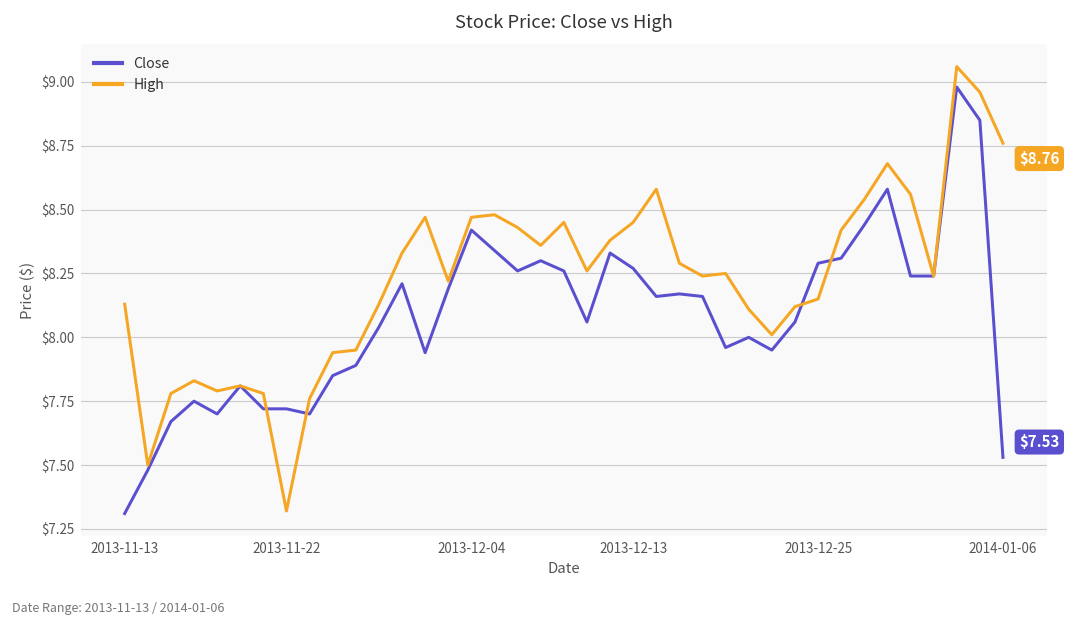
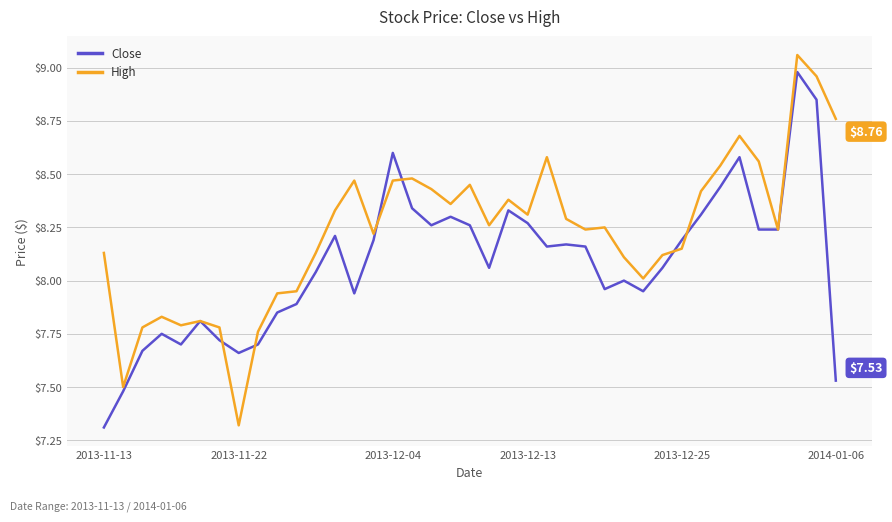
  {
    "Close": {
      "2013-11-13": "$7.31",
-     "2013-11-22": "$7.72",
-     "2013-12-04": "$8.42",
+     "2013-11-22": "$7.66",
+     "2013-12-04": "$8.60",
      "2013-12-13": "$8.27",
-     "2013-12-25": "$8.29"
+     "2013-12-25": "$8.19"
    },
    "High": {
      "2013-11-13": "$8.13",
      "2013-11-22": "$7.32",
      "2013-12-04": "$8.47",
-     "2013-12-13": "$8.45",
+     "2013-12-13": "$8.31",
      "2013-12-25": "$8.15"
    }
  }
